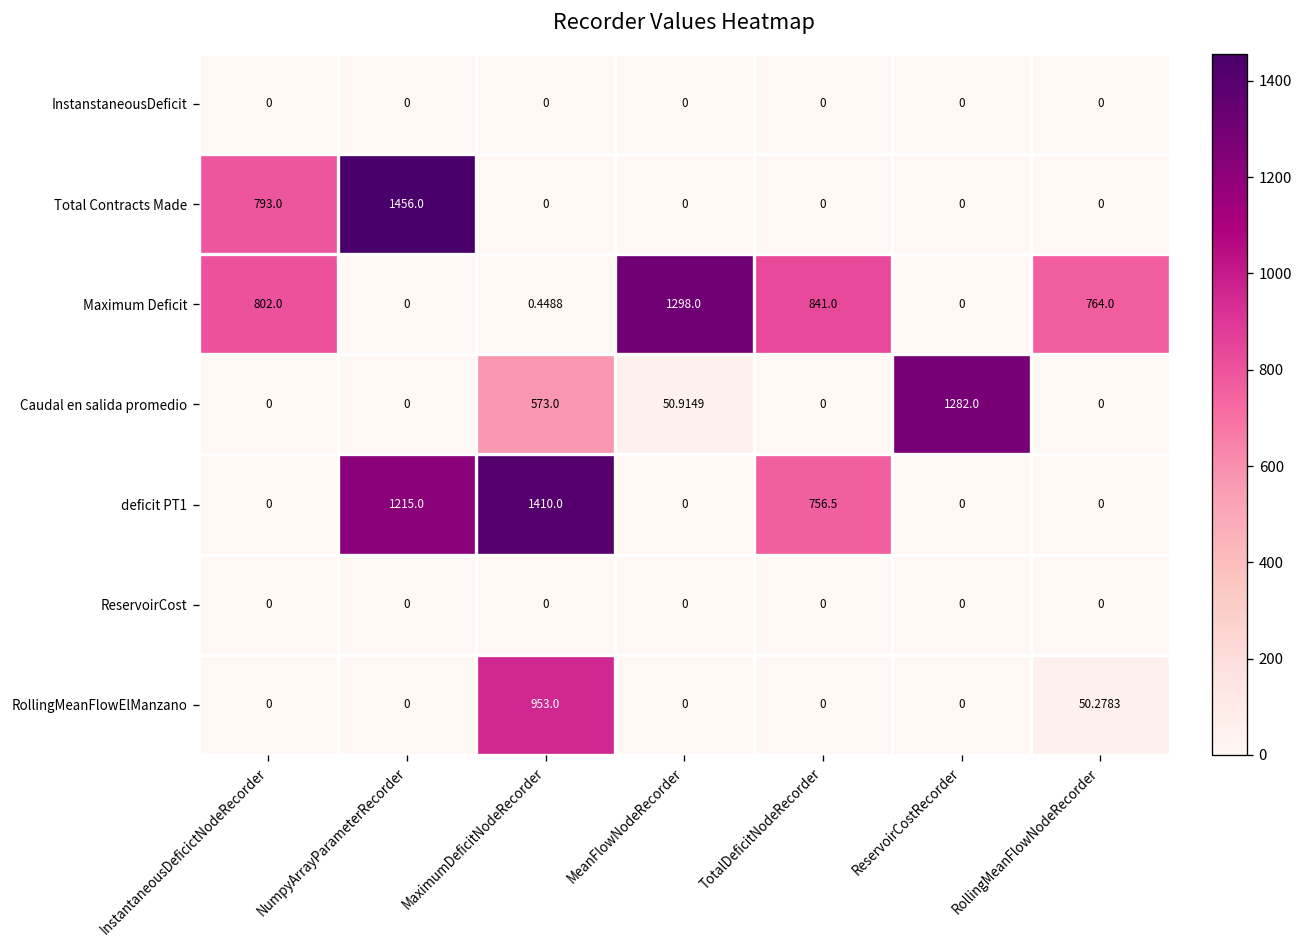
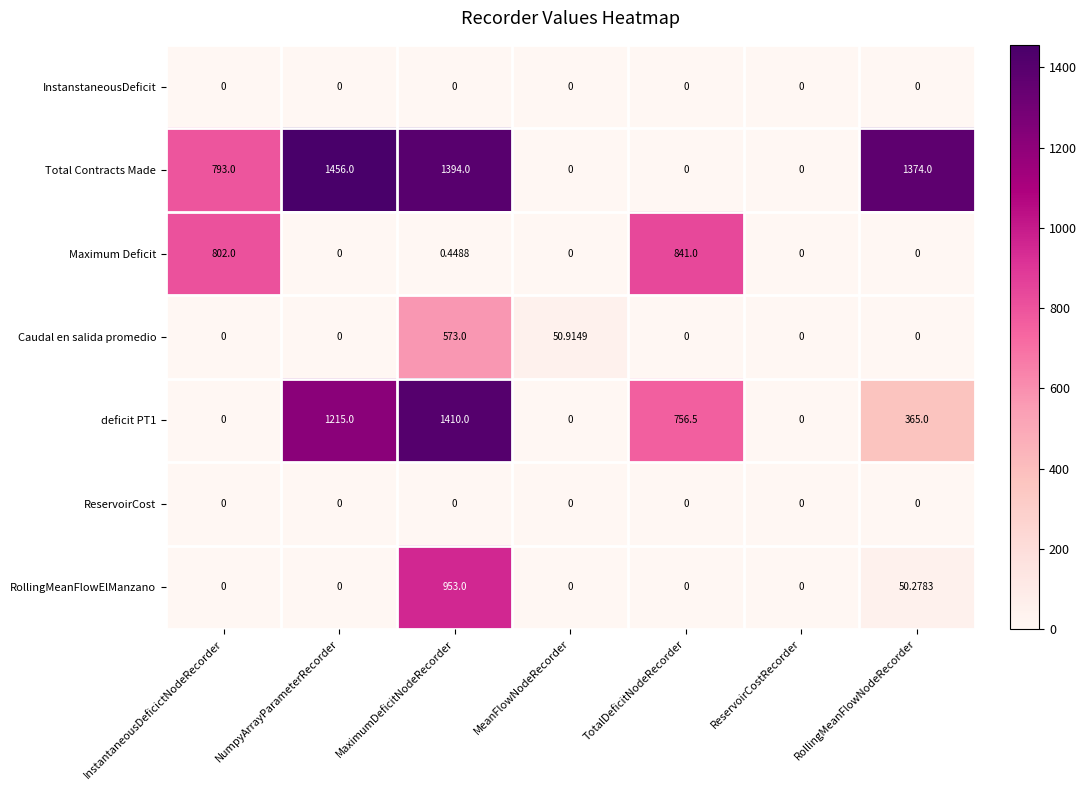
  {
    "InstanstaneousDeficit": {
      "InstantaneousDeficictNodeRecorder": 0,
      "NumpyArrayParameterRecorder": 0,
      "MaximumDeficitNodeRecorder": 0,
      "MeanFlowNodeRecorder": 0,
      "TotalDeficitNodeRecorder": 0,
      "ReservoirCostRecorder": 0,
      "RollingMeanFlowNodeRecorder": 0
    },
    "Total Contracts Made": {
      "InstantaneousDeficictNodeRecorder": 793.0,
      "NumpyArrayParameterRecorder": 1456.0,
-     "MaximumDeficitNodeRecorder": 0,
+     "MaximumDeficitNodeRecorder": 1394.0,
      "MeanFlowNodeRecorder": 0,
      "TotalDeficitNodeRecorder": 0,
      "ReservoirCostRecorder": 0,
-     "RollingMeanFlowNodeRecorder": 0
+     "RollingMeanFlowNodeRecorder": 1374.0
    },
    "Maximum Deficit": {
      "InstantaneousDeficictNodeRecorder": 802.0,
      "NumpyArrayParameterRecorder": 0,
      "MaximumDeficitNodeRecorder": 0.4488,
-     "MeanFlowNodeRecorder": 1298.0,
+     "MeanFlowNodeRecorder": 0,
      "TotalDeficitNodeRecorder": 841.0,
      "ReservoirCostRecorder": 0,
-     "RollingMeanFlowNodeRecorder": 764.0
+     "RollingMeanFlowNodeRecorder": 0
    },
    "Caudal en salida promedio": {
      "InstantaneousDeficictNodeRecorder": 0,
      "NumpyArrayParameterRecorder": 0,
      "MaximumDeficitNodeRecorder": 573.0,
      "MeanFlowNodeRecorder": 50.9149,
      "TotalDeficitNodeRecorder": 0,
-     "ReservoirCostRecorder": 1282.0,
+     "ReservoirCostRecorder": 0,
      "RollingMeanFlowNodeRecorder": 0
    },
    "deficit PT1": {
      "InstantaneousDeficictNodeRecorder": 0,
      "NumpyArrayParameterRecorder": 1215.0,
      "MaximumDeficitNodeRecorder": 1410.0,
      "MeanFlowNodeRecorder": 0,
      "TotalDeficitNodeRecorder": 756.5,
      "ReservoirCostRecorder": 0,
-     "RollingMeanFlowNodeRecorder": 0
+     "RollingMeanFlowNodeRecorder": 365.0
    },
    "ReservoirCost": {
      "InstantaneousDeficictNodeRecorder": 0,
      "NumpyArrayParameterRecorder": 0,
      "MaximumDeficitNodeRecorder": 0,
      "MeanFlowNodeRecorder": 0,
      "TotalDeficitNodeRecorder": 0,
      "ReservoirCostRecorder": 0,
      "RollingMeanFlowNodeRecorder": 0
    },
    "RollingMeanFlowElManzano": {
      "InstantaneousDeficictNodeRecorder": 0,
      "NumpyArrayParameterRecorder": 0,
      "MaximumDeficitNodeRecorder": 953.0,
      "MeanFlowNodeRecorder": 0,
      "TotalDeficitNodeRecorder": 0,
      "ReservoirCostRecorder": 0,
      "RollingMeanFlowNodeRecorder": 50.2783
    }
  }
